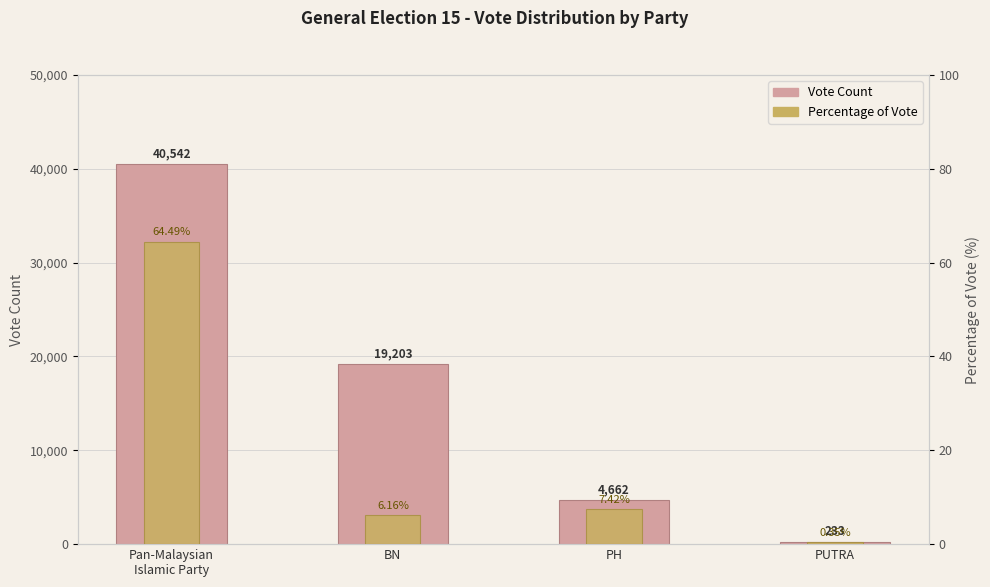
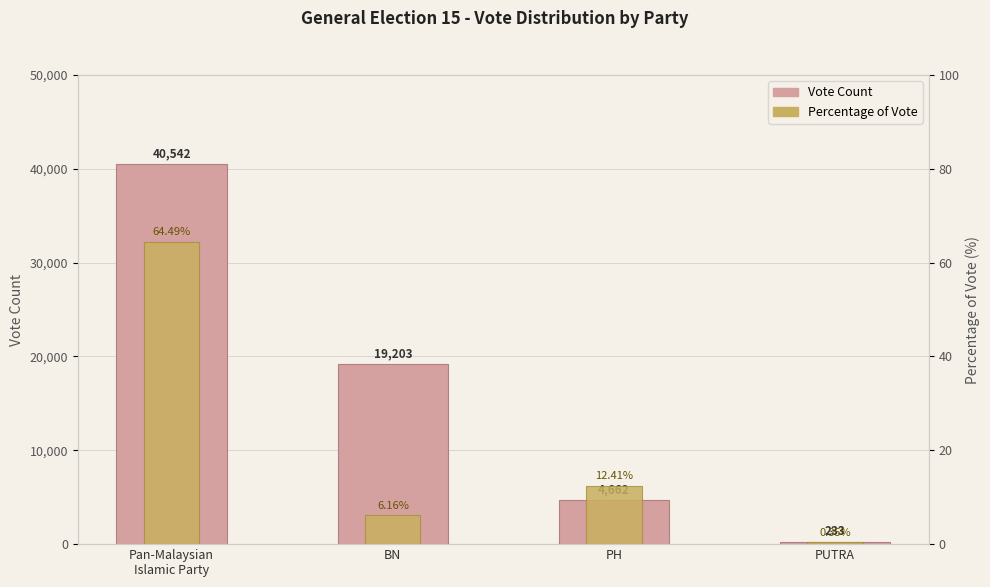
  {
    "Vote Count": {
      "Pan-Malaysian Islamic Party": "40,542",
      "BN": "19,203"
    },
    "Percentage of Vote": {
      "Pan-Malaysian Islamic Party": "64.49%",
      "BN": "6.16%",
-     "PH": "7.42%"
+     "PH": "12.41%"
    }
  }
